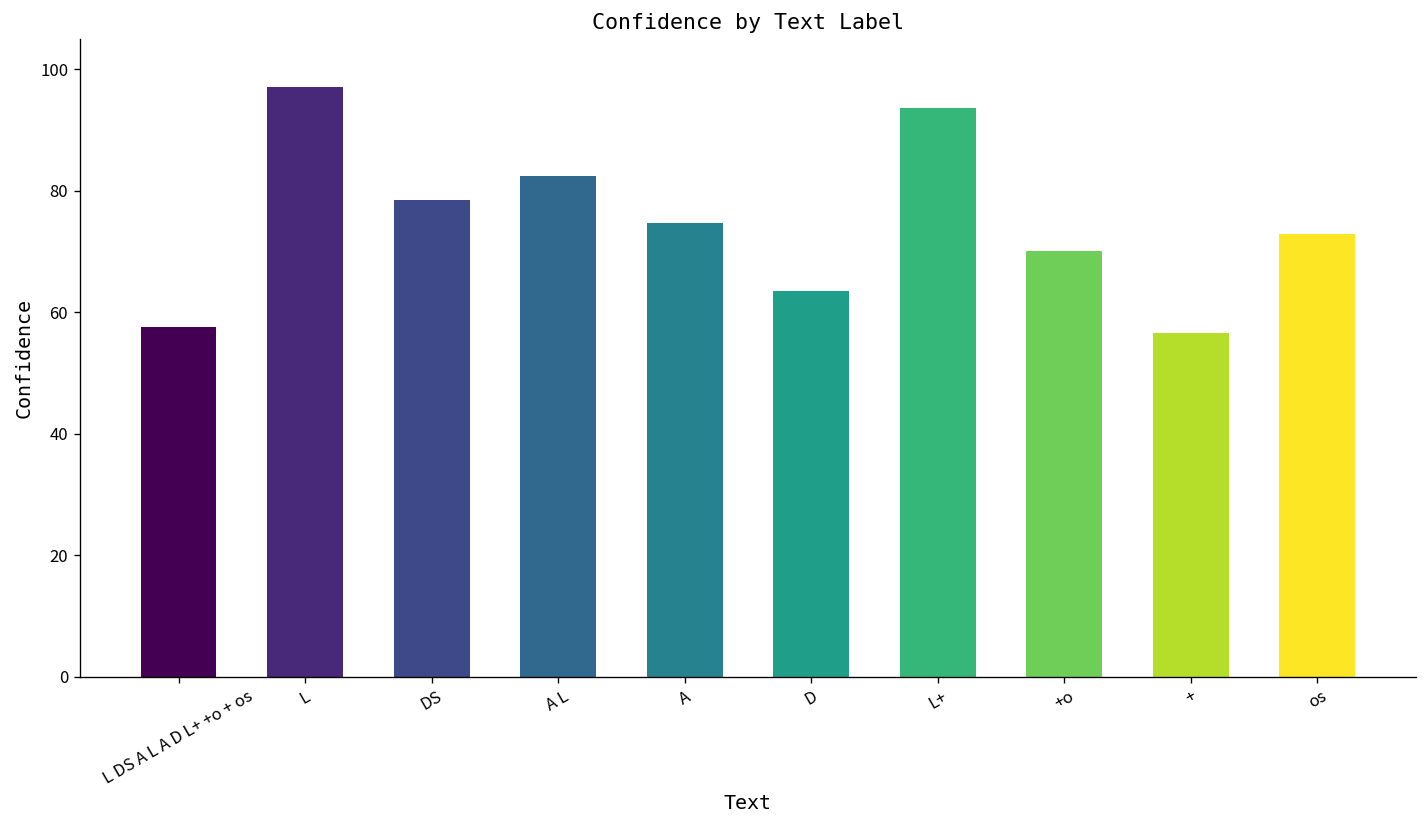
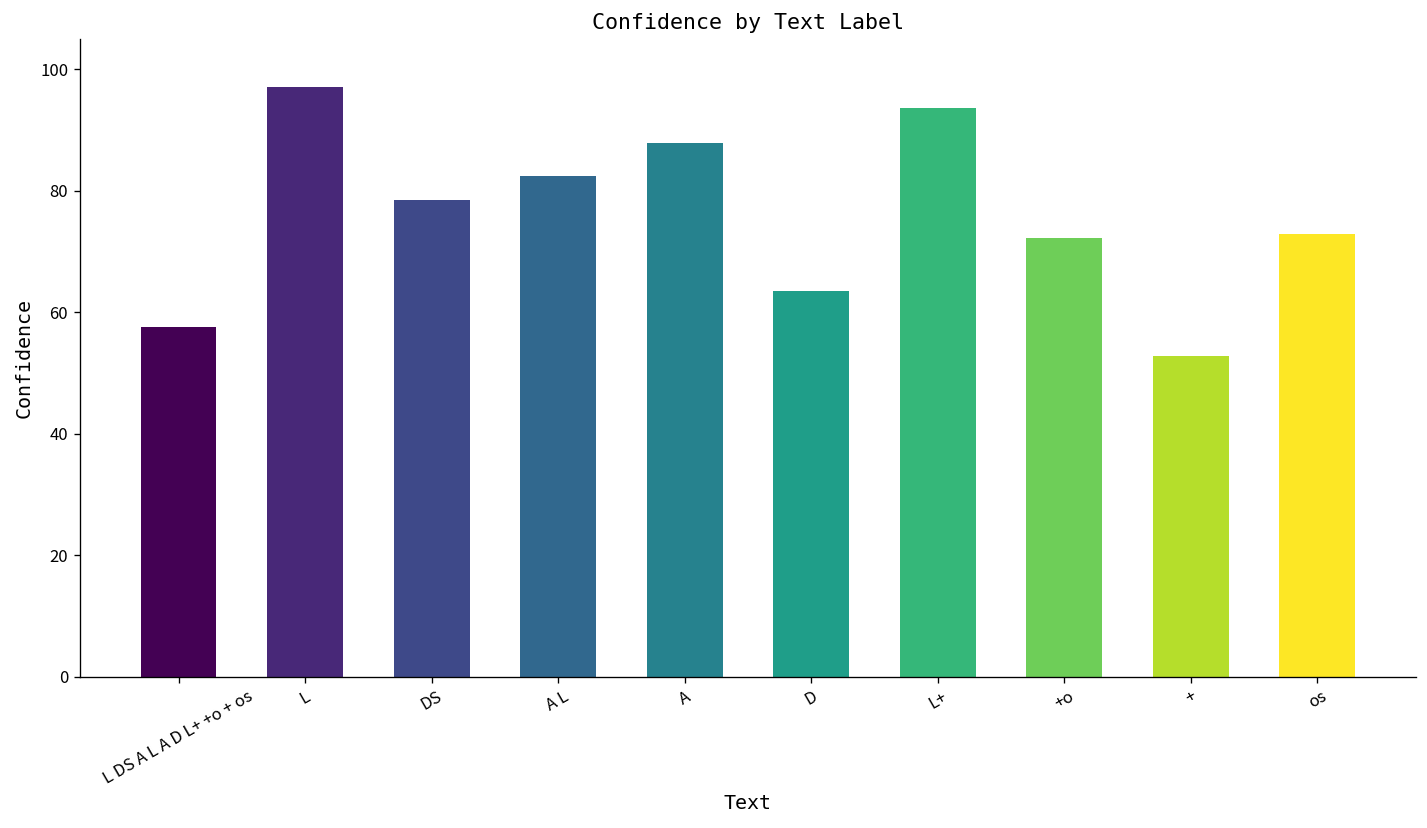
  {
    "L DS A L A D L+ +o + os": 58,
    "L": 97,
    "DS": 78,
    "A L": 82,
-   "A": 75,
+   "A": 88,
    "D": 63,
    "L+": 94,
-   "+o": 70,
-   "+": 57,
+   "+o": 72,
+   "+": 53,
    "os": 73
  }
